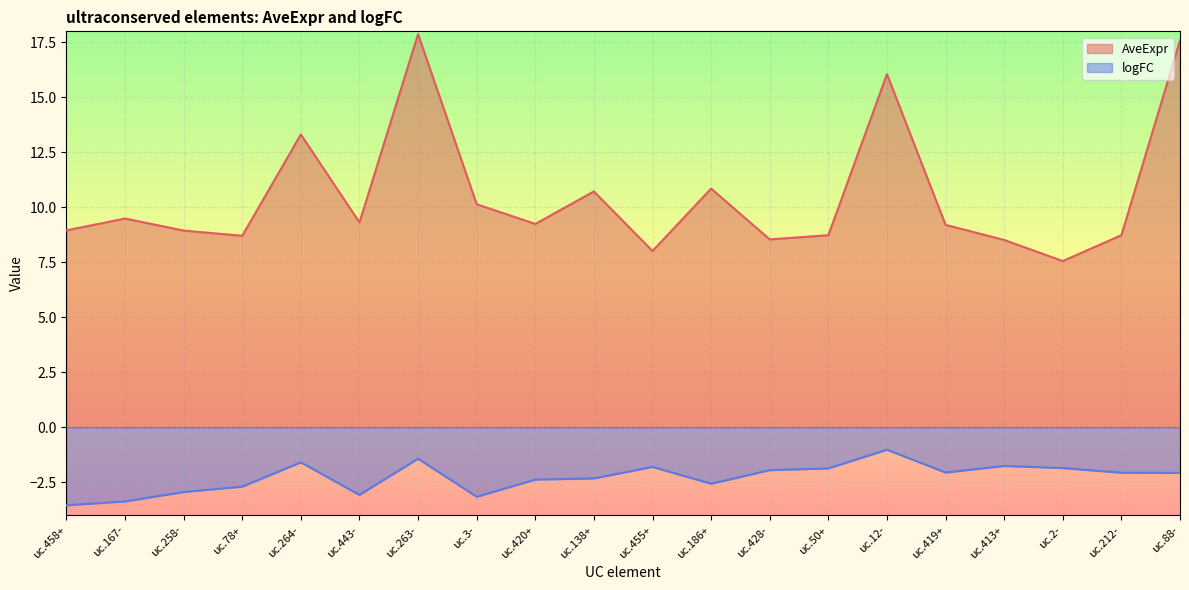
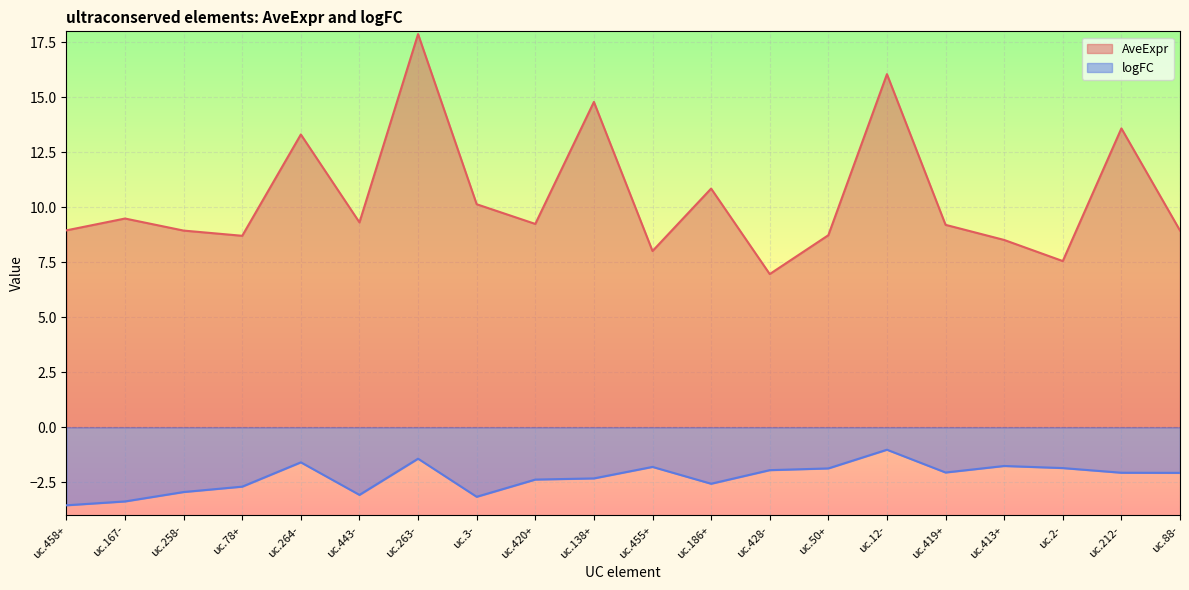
  {
    "AveExpr": {
      "uc.458+": 9.0,
      "uc.167-": 9.5,
      "uc.258-": 8.9,
      "uc.78+": 8.7,
      "uc.264-": 13.3,
      "uc.443-": 9.3,
      "uc.263-": 17.9,
      "uc.3-": 10.1,
      "uc.420+": 9.2,
-     "uc.138+": 10.7,
+     "uc.138+": 14.8,
      "uc.455+": 8.0,
      "uc.186+": 10.9,
-     "uc.428-": 8.5,
+     "uc.428-": 7.0,
      "uc.50+": 8.7,
      "uc.12-": 16.1,
      "uc.419+": 9.2,
      "uc.413+": 8.5,
      "uc.2-": 7.6,
-     "uc.212-": 8.7,
-     "uc.88-": 17.6
+     "uc.212-": 13.6,
+     "uc.88-": 8.9
    }
  }
